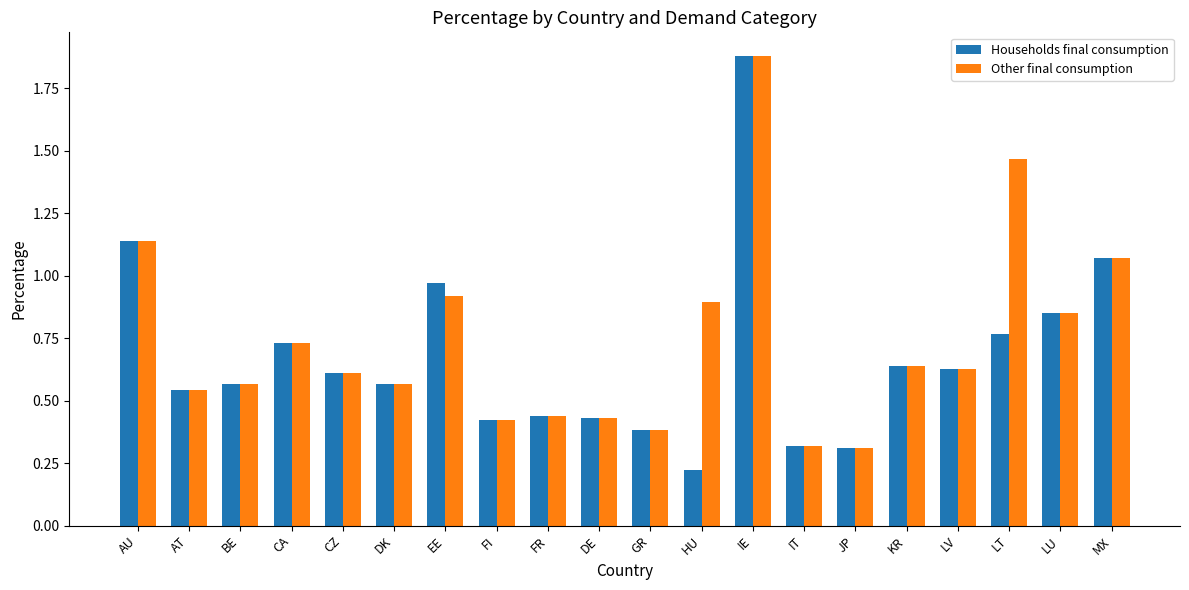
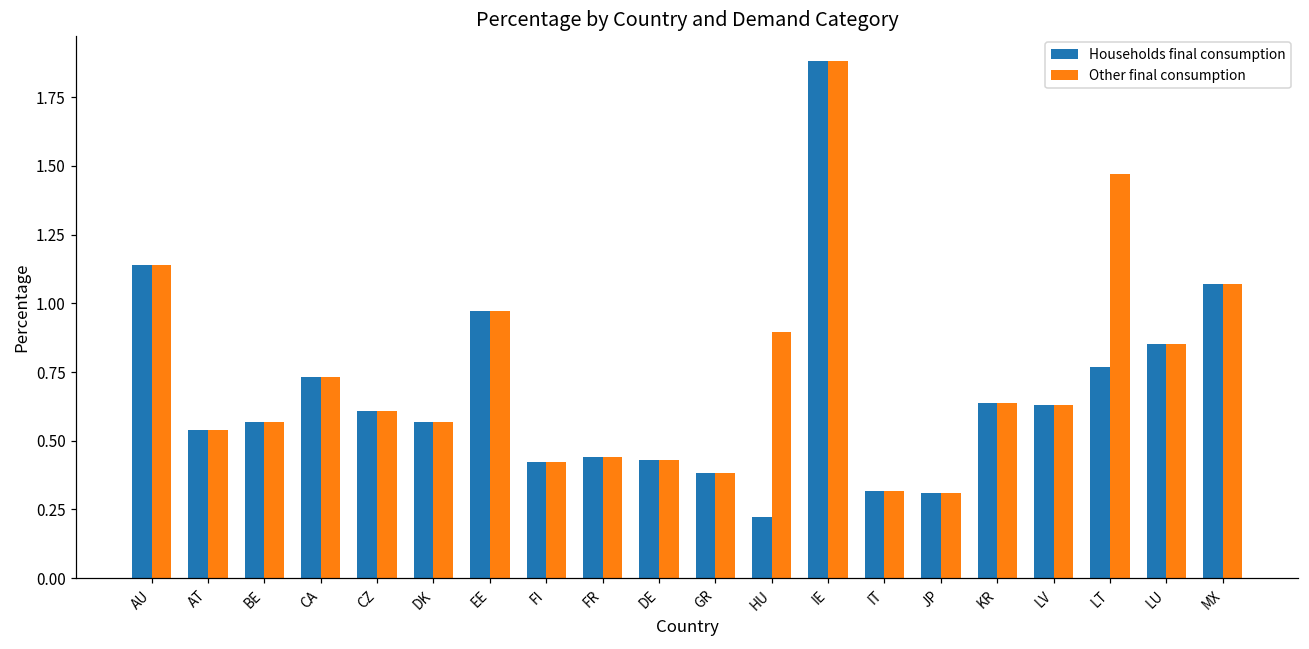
  {
    "Households final consumption": {
      "AU": 1.14,
      "AT": 0.54,
      "BE": 0.57,
      "CA": 0.73,
      "CZ": 0.61,
      "DK": 0.57,
      "EE": 0.97,
      "FI": 0.42,
      "FR": 0.44,
      "DE": 0.43,
      "GR": 0.38,
      "HU": 0.22,
      "IE": 1.88,
      "IT": 0.32,
      "JP": 0.31,
      "KR": 0.64,
      "LV": 0.63,
      "LT": 0.77,
      "LU": 0.85,
      "MX": 1.07
    },
    "Other final consumption": {
      "AU": 1.14,
      "AT": 0.54,
      "BE": 0.57,
      "CA": 0.73,
      "CZ": 0.61,
      "DK": 0.57,
-     "EE": 0.92,
+     "EE": 0.97,
      "FI": 0.42,
      "FR": 0.44,
      "DE": 0.43,
      "GR": 0.38,
      "HU": 0.89,
      "IE": 1.88,
      "IT": 0.32,
      "JP": 0.31,
      "KR": 0.64,
      "LV": 0.63,
      "LT": 1.47,
      "LU": 0.85,
      "MX": 1.07
    }
  }
